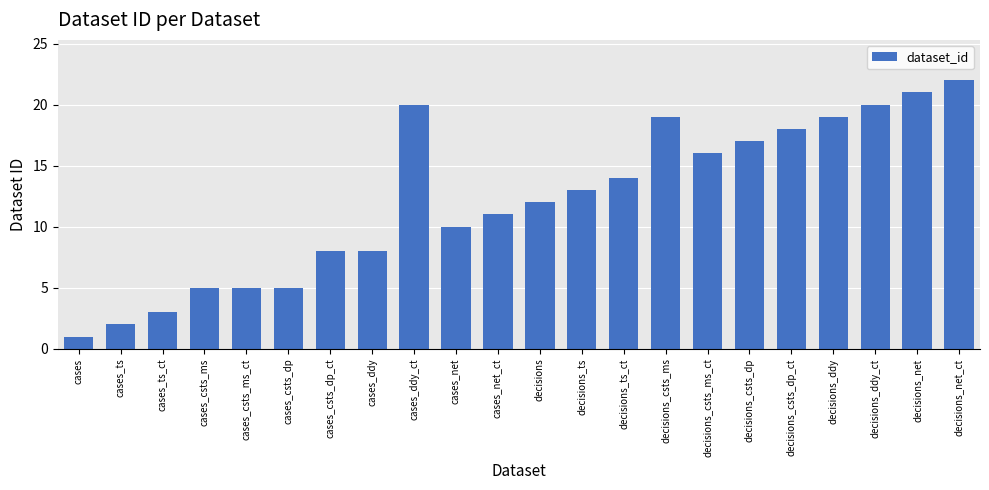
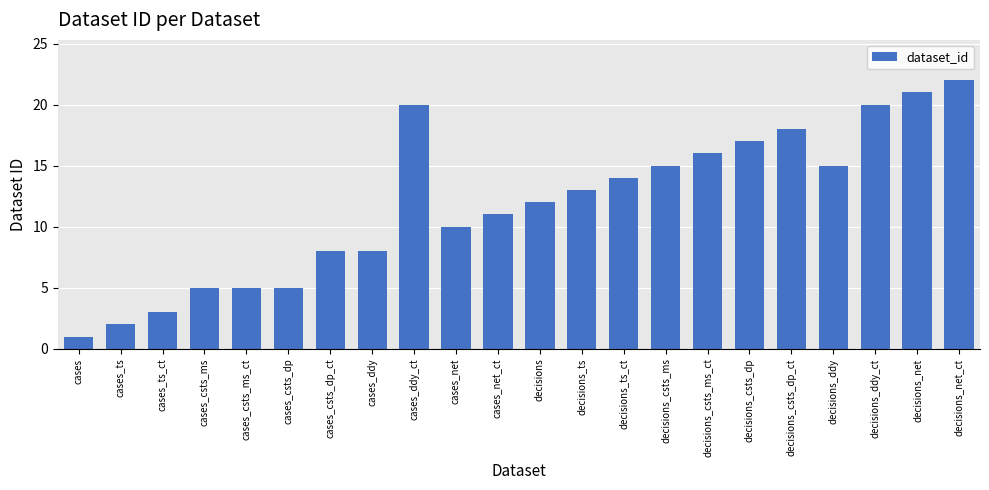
  {
    "cases": 1,
    "cases_ts": 2,
    "cases_ts_ct": 3,
    "cases_csts_ms": 5,
    "cases_csts_ms_ct": 5,
    "cases_csts_dp": 5,
    "cases_csts_dp_ct": 8,
    "cases_ddy": 8,
    "cases_ddy_ct": 20,
    "cases_net": 10,
    "cases_net_ct": 11,
    "decisions": 12,
    "decisions_ts": 13,
    "decisions_ts_ct": 14,
-   "decisions_csts_ms": 19,
+   "decisions_csts_ms": 15,
    "decisions_csts_ms_ct": 16,
    "decisions_csts_dp": 17,
    "decisions_csts_dp_ct": 18,
-   "decisions_ddy": 19,
+   "decisions_ddy": 15,
    "decisions_ddy_ct": 20,
    "decisions_net": 21,
    "decisions_net_ct": 22
  }
